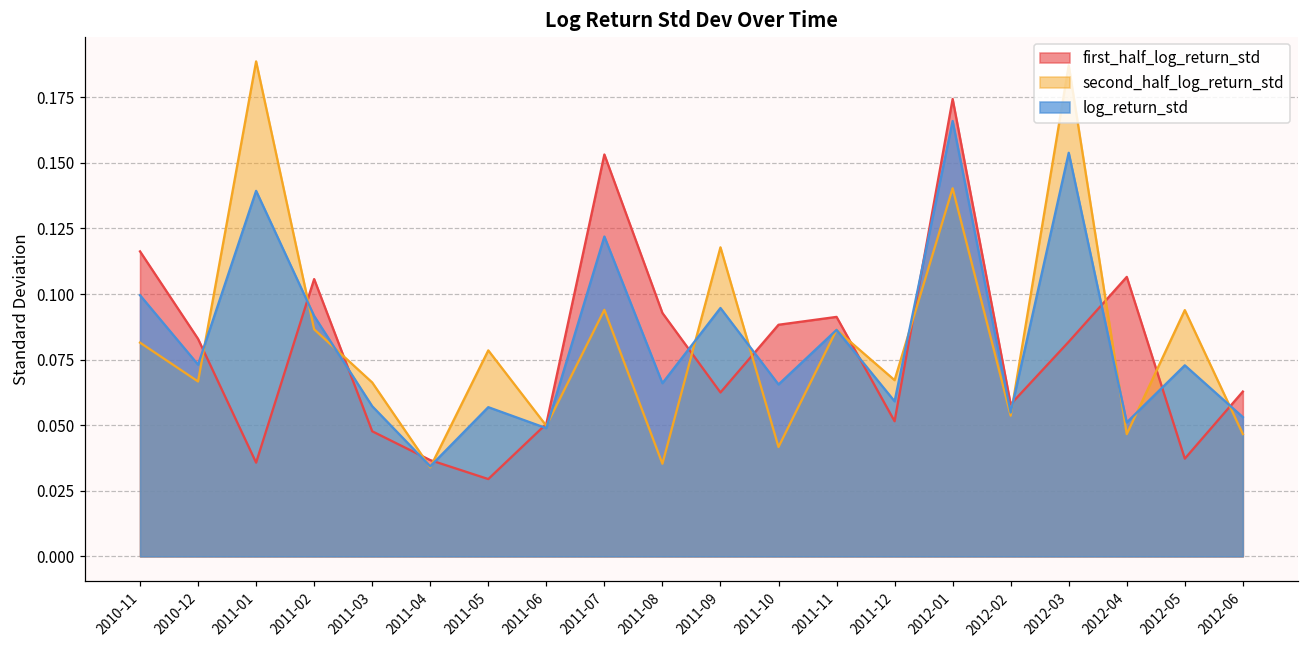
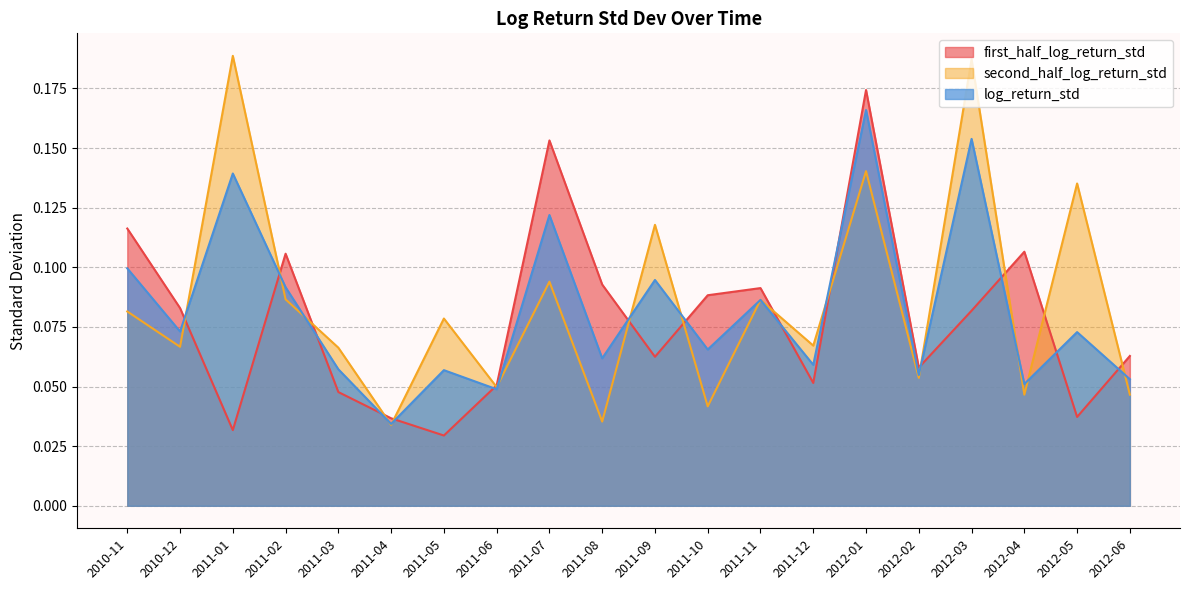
  {
    "first_half_log_return_std": {
      "2010-11": 0.116,
      "2010-12": 0.083,
-     "2011-01": 0.036,
+     "2011-01": 0.032,
      "2011-02": 0.106,
      "2011-03": 0.048,
      "2011-04": 0.037,
      "2011-05": 0.029,
      "2011-07": 0.153,
      "2011-08": 0.093,
      "2011-09": 0.062,
      "2011-10": 0.088,
      "2011-11": 0.091,
      "2011-12": 0.052,
      "2012-01": 0.174,
      "2012-02": 0.058,
      "2012-03": 0.082,
      "2012-04": 0.107,
      "2012-05": 0.037,
      "2012-06": 0.063
    },
    "second_half_log_return_std": {
      "2010-11": 0.081,
      "2010-12": 0.067,
      "2011-01": 0.189,
      "2011-02": 0.087,
      "2011-03": 0.066,
      "2011-05": 0.079,
      "2011-07": 0.094,
      "2011-08": 0.035,
      "2011-09": 0.118,
      "2011-10": 0.042,
      "2011-12": 0.067,
      "2012-01": 0.140,
      "2012-02": 0.054,
      "2012-04": 0.047,
-     "2012-05": 0.094,
+     "2012-05": 0.135,
      "2012-06": 0.047
    },
    "log_return_std": {
      "2010-11": 0.100,
      "2010-12": 0.073,
      "2011-01": 0.139,
      "2011-02": 0.092,
      "2011-03": 0.057,
      "2011-05": 0.057,
      "2011-07": 0.122,
-     "2011-08": 0.066,
+     "2011-08": 0.062,
      "2011-09": 0.095,
      "2011-10": 0.066,
      "2011-12": 0.059,
      "2012-01": 0.166,
      "2012-02": 0.055,
      "2012-03": 0.154,
      "2012-04": 0.051,
      "2012-05": 0.073,
      "2012-06": 0.053
    }
  }
